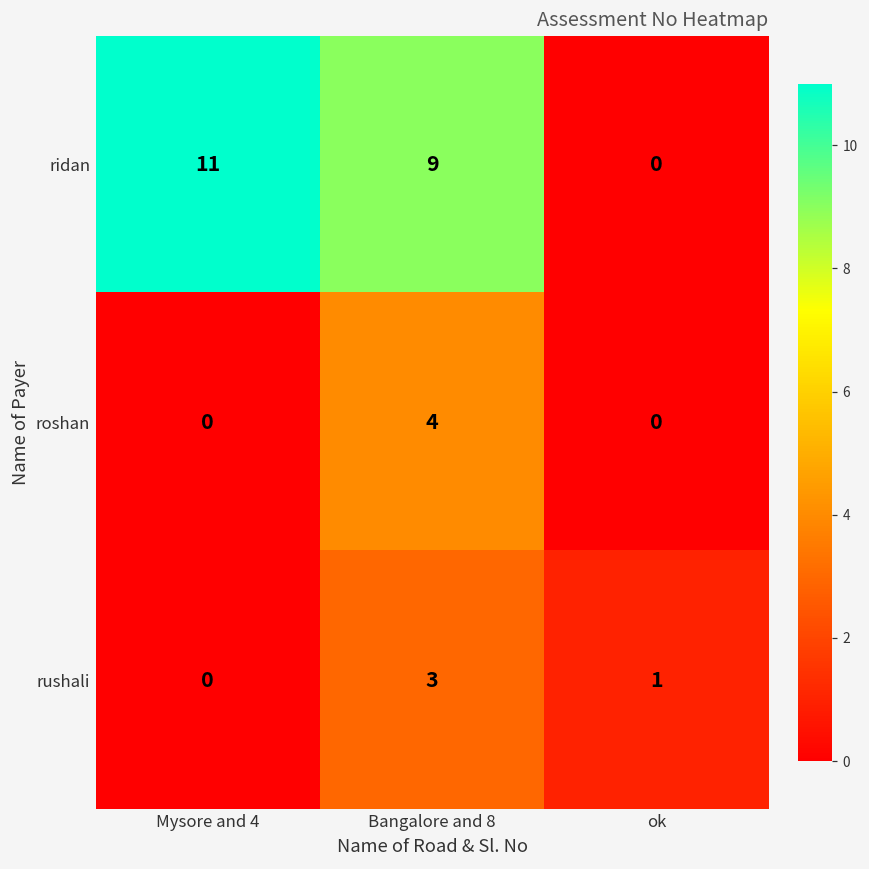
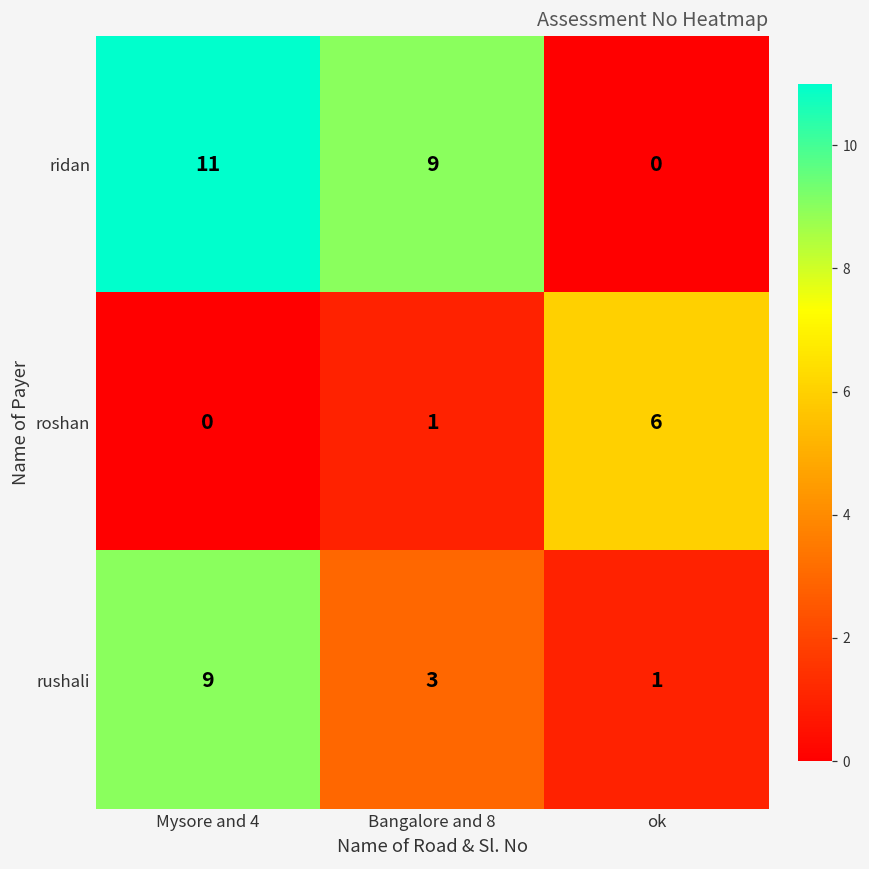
  {
    "ridan": {
      "Mysore and 4": 11,
      "Bangalore and 8": 9,
      "ok": 0
    },
    "roshan": {
      "Mysore and 4": 0,
-     "Bangalore and 8": 4,
-     "ok": 0
+     "Bangalore and 8": 1,
+     "ok": 6
    },
    "rushali": {
-     "Mysore and 4": 0,
+     "Mysore and 4": 9,
      "Bangalore and 8": 3,
      "ok": 1
    }
  }
